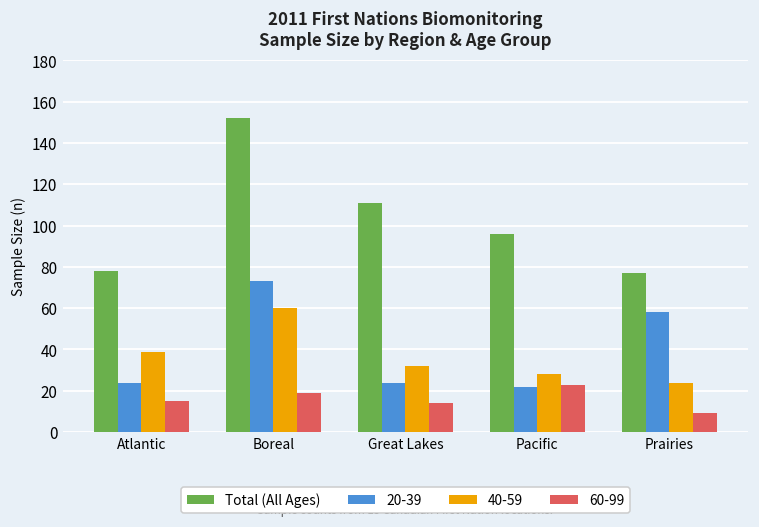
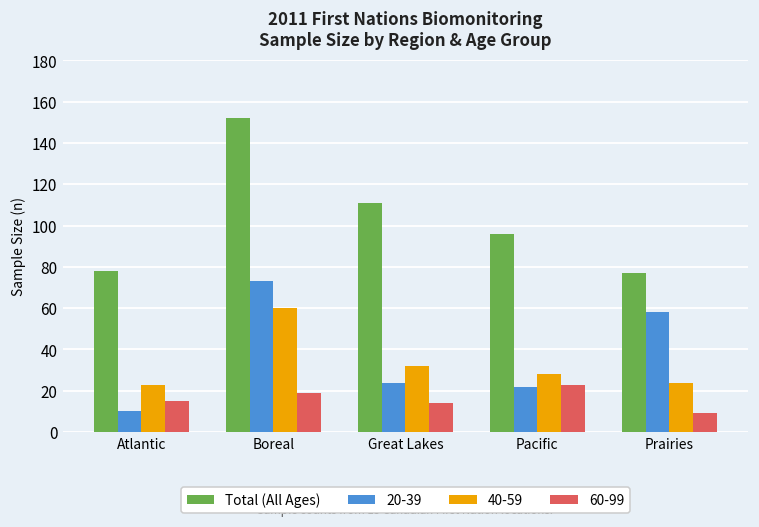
  {
    "Total (All Ages)": {
      "Atlantic": 78,
      "Boreal": 152,
      "Great Lakes": 111,
      "Pacific": 96,
      "Prairies": 77
    },
    "20-39": {
-     "Atlantic": 24,
+     "Atlantic": 10,
      "Boreal": 73,
      "Great Lakes": 24,
      "Pacific": 22,
      "Prairies": 58
    },
    "40-59": {
-     "Atlantic": 39,
+     "Atlantic": 23,
      "Boreal": 60,
      "Great Lakes": 32,
      "Pacific": 28,
      "Prairies": 24
    },
    "60-99": {
      "Atlantic": 15,
      "Boreal": 19,
      "Great Lakes": 14,
      "Pacific": 23,
      "Prairies": 9
    }
  }
